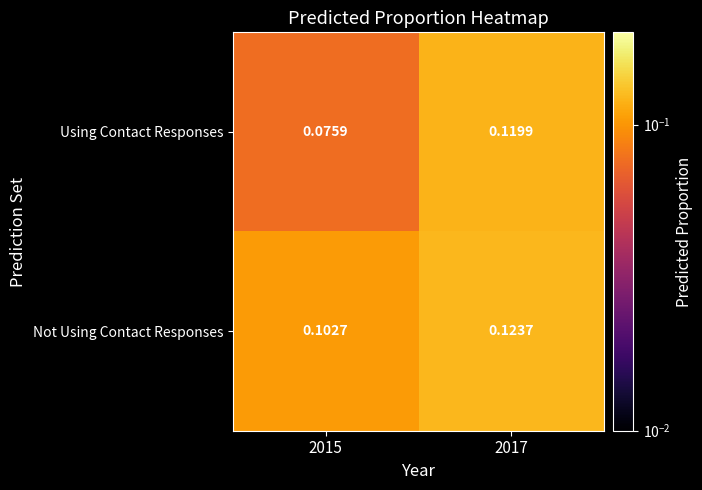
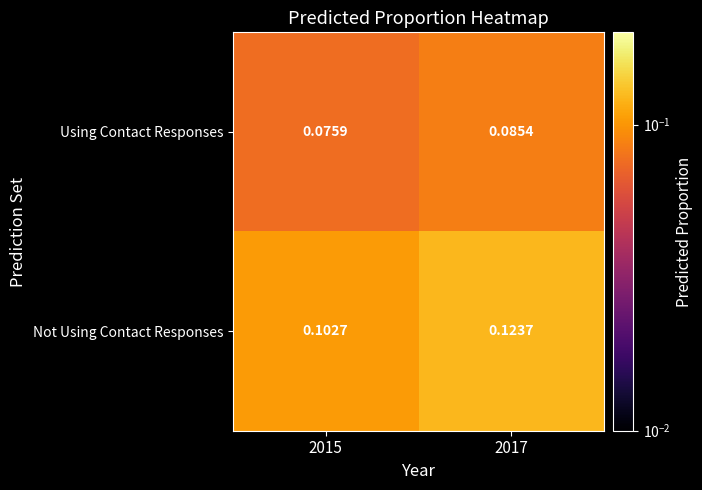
  {
    "Using Contact Responses": {
      "2015": 0.0759,
-     "2017": 0.1199
+     "2017": 0.0854
    },
    "Not Using Contact Responses": {
      "2015": 0.1027,
      "2017": 0.1237
    }
  }
